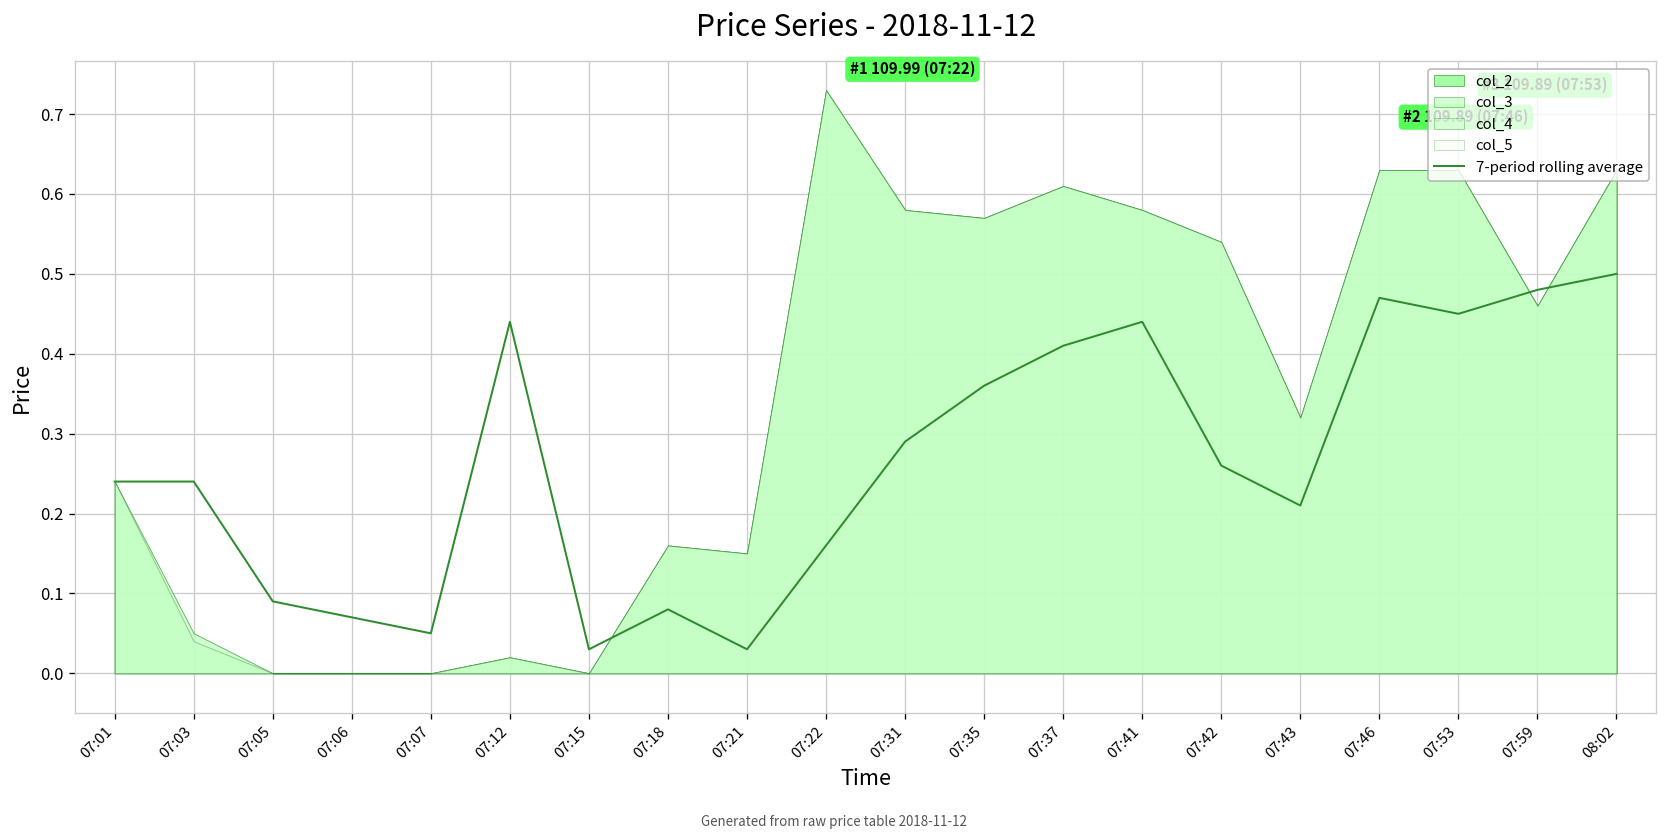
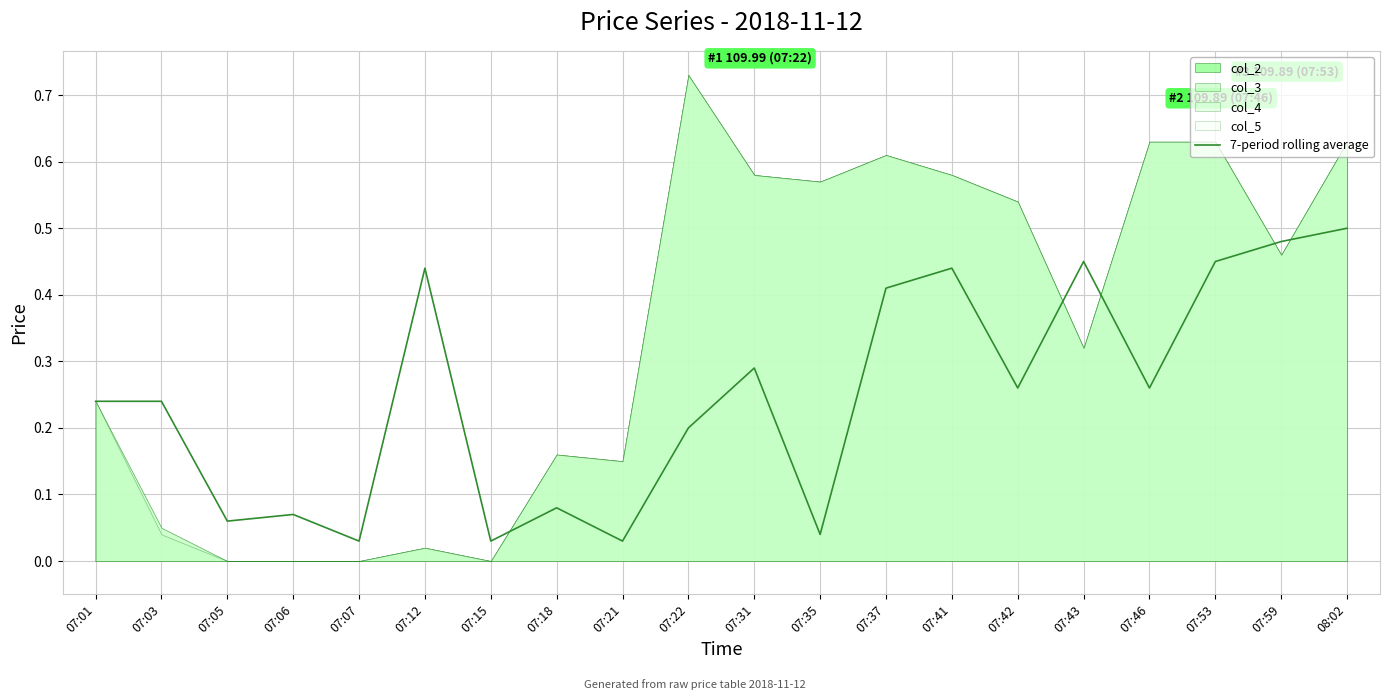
  {
    "7-period rolling average": {
      "07:03": 0.24,
-     "07:05": 0.09,
+     "07:05": 0.06,
      "07:06": 0.07,
-     "07:07": 0.05,
+     "07:07": 0.03,
      "07:12": 0.44,
      "07:15": 0.03,
      "07:18": 0.08,
      "07:21": 0.03,
-     "07:22": 0.16,
+     "07:22": 0.20,
      "07:31": 0.29,
-     "07:35": 0.36,
+     "07:35": 0.04,
      "07:37": 0.41,
      "07:41": 0.44,
      "07:42": 0.26,
-     "07:43": 0.21,
-     "07:46": 0.47,
+     "07:43": 0.45,
+     "07:46": 0.26,
      "07:53": 0.45,
      "07:59": 0.48,
      "08:02": 0.50
    }
  }
